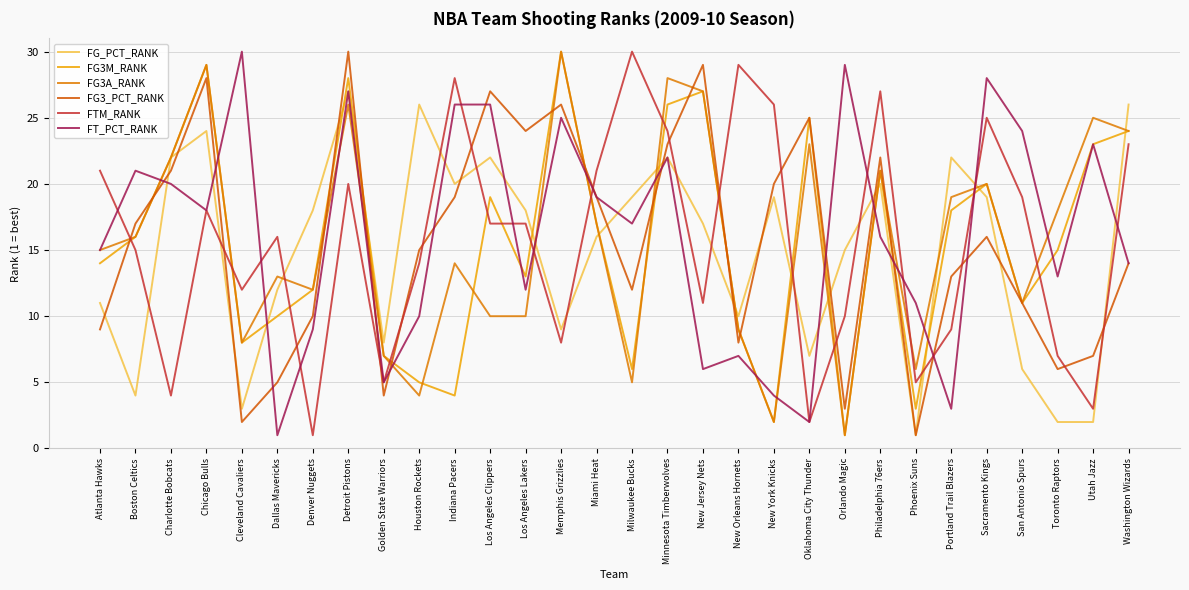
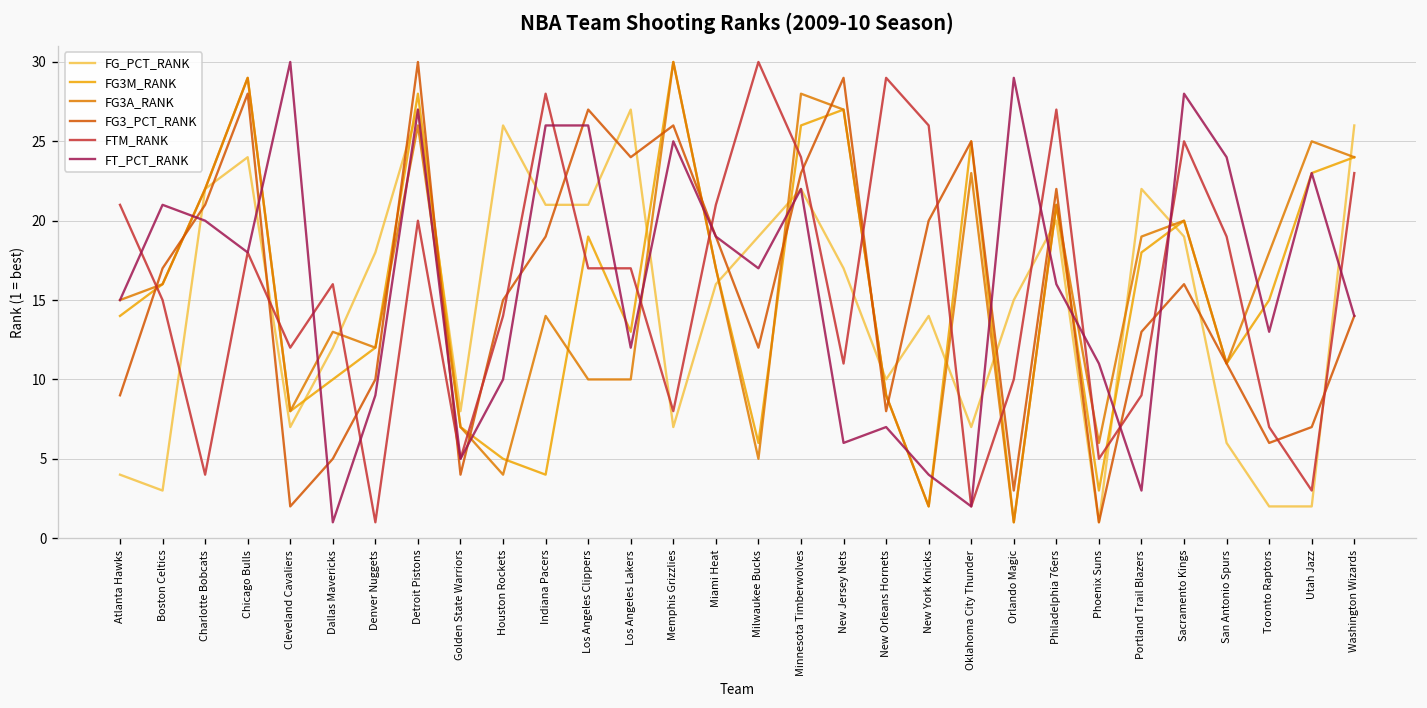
  {
    "FG_PCT_RANK": {
-     "Atlanta Hawks": 11,
-     "Boston Celtics": 4,
+     "Atlanta Hawks": 4,
+     "Boston Celtics": 3,
      "Chicago Bulls": 24,
-     "Cleveland Cavaliers": 3,
+     "Cleveland Cavaliers": 7,
      "Dallas Mavericks": 12,
      "Denver Nuggets": 18,
      "Golden State Warriors": 8,
      "Houston Rockets": 26,
-     "Indiana Pacers": 20,
-     "Los Angeles Clippers": 22,
-     "Los Angeles Lakers": 18,
-     "Memphis Grizzlies": 9,
+     "Indiana Pacers": 21,
+     "Los Angeles Clippers": 21,
+     "Los Angeles Lakers": 27,
+     "Memphis Grizzlies": 7,
      "Miami Heat": 16,
      "Milwaukee Bucks": 19,
      "New Jersey Nets": 17,
      "New Orleans Hornets": 10,
-     "New York Knicks": 19,
+     "New York Knicks": 14,
      "Oklahoma City Thunder": 7,
      "Orlando Magic": 15,
      "Philadelphia 76ers": 20,
      "Portland Trail Blazers": 22,
      "Sacramento Kings": 19,
      "San Antonio Spurs": 6,
      "Toronto Raptors": 2,
      "Utah Jazz": 2,
      "Washington Wizards": 26
    }
  }
